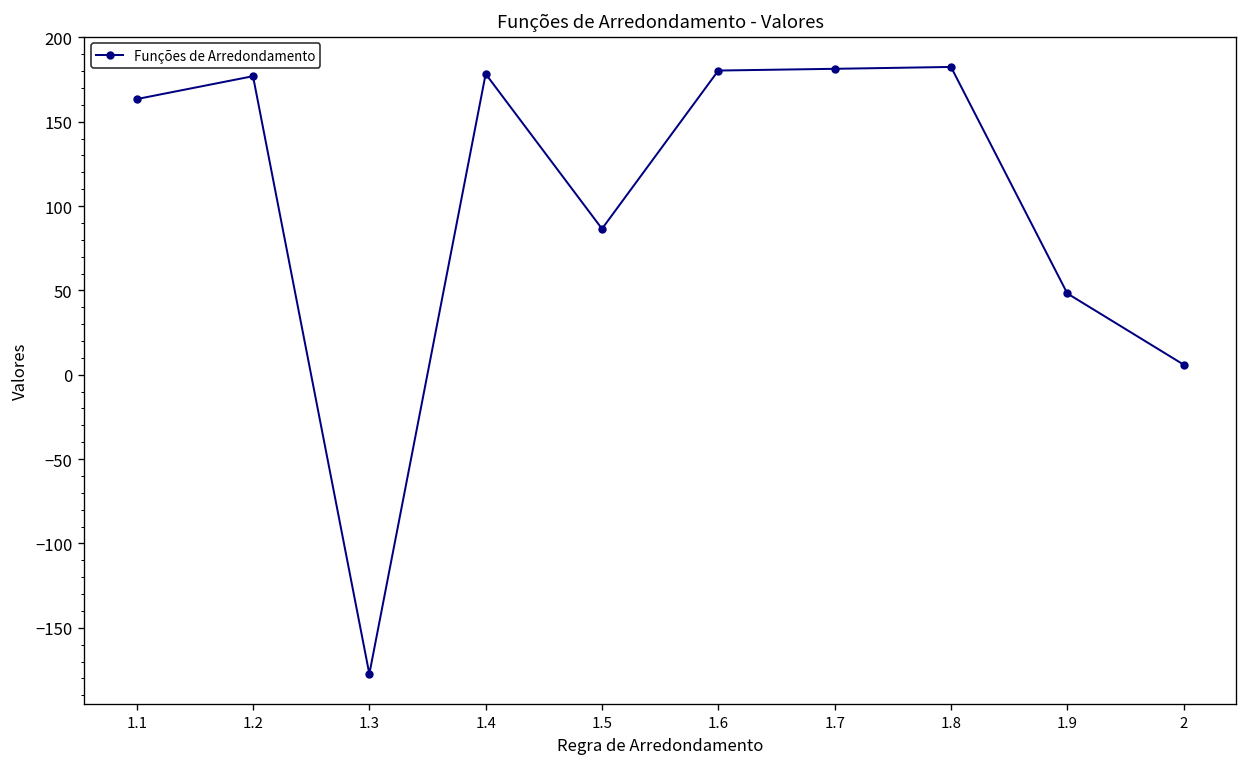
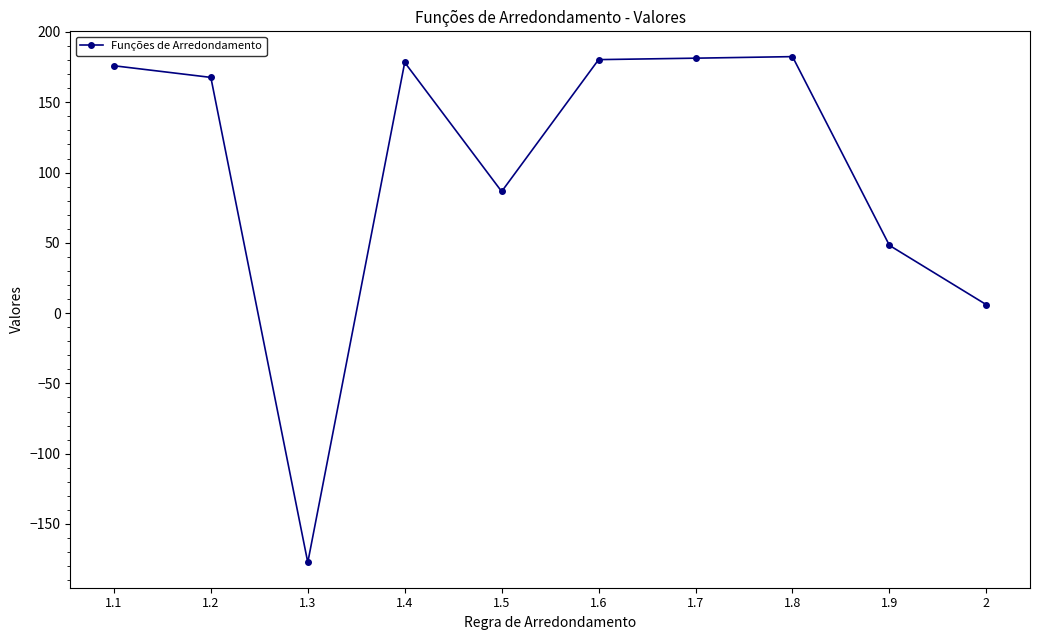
  {
-   "1.1": 163,
-   "1.2": 177,
+   "1.1": 176,
+   "1.2": 168,
    "1.3": -177,
    "1.4": 178,
    "1.5": 87,
    "1.6": 180,
    "1.7": 181,
    "1.8": 182,
    "1.9": 48,
    "2": 6
  }
